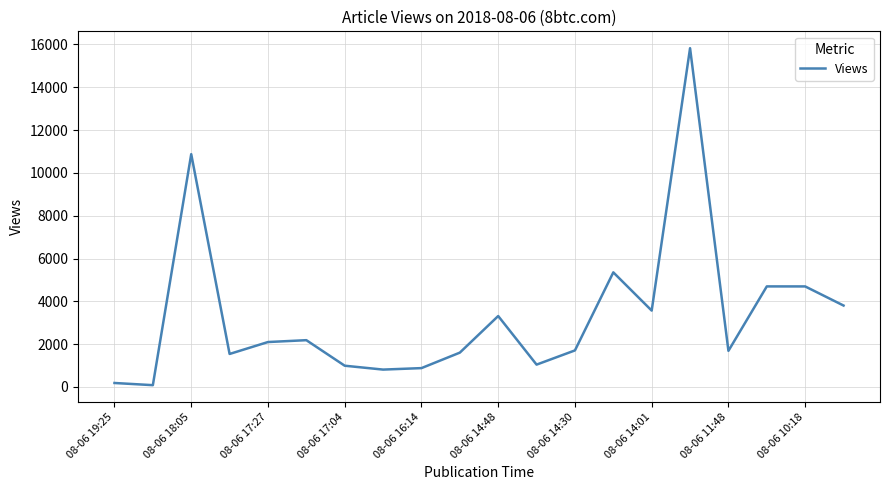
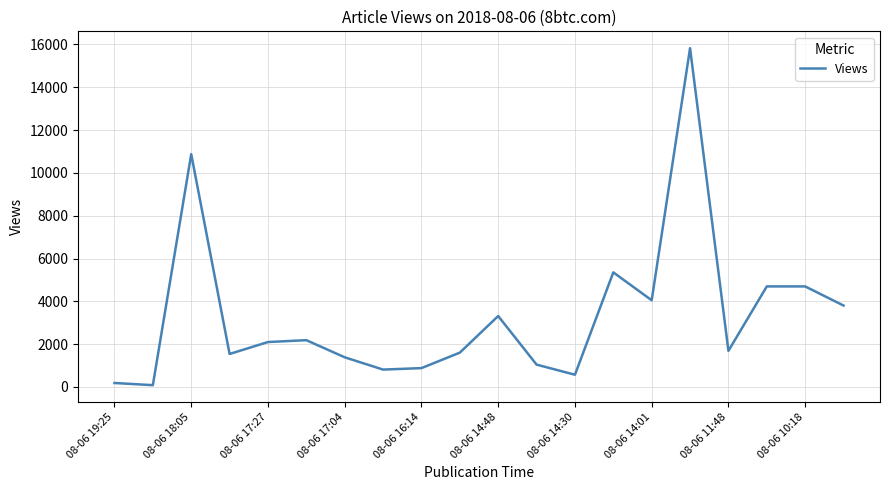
  {
    "08-06 19:25": 200,
    "08-06 18:05": 10900,
    "08-06 17:27": 2100,
-   "08-06 17:04": 1000,
+   "08-06 17:04": 1400,
    "08-06 16:14": 900,
    "08-06 14:48": 3300,
-   "08-06 14:30": 1700,
-   "08-06 14:01": 3600,
+   "08-06 14:30": 600,
+   "08-06 14:01": 4100,
    "08-06 11:48": 1700,
    "08-06 10:18": 4700
  }
